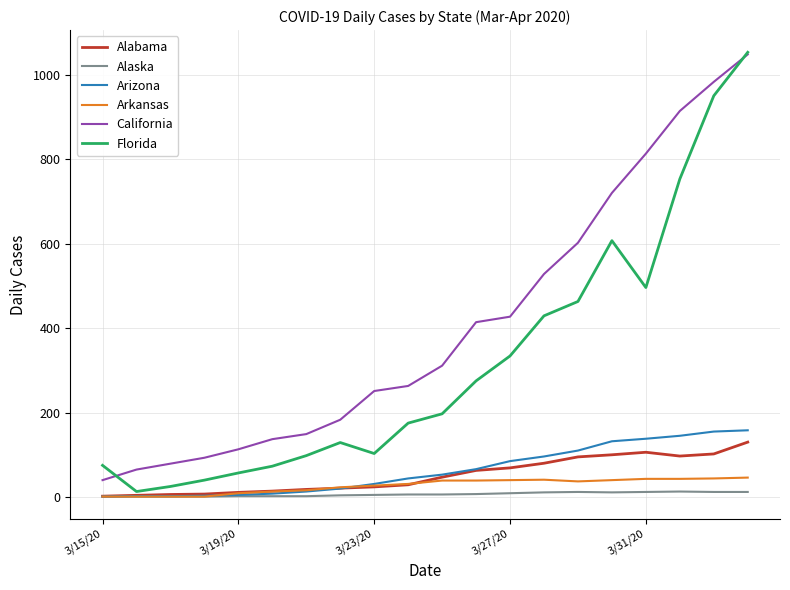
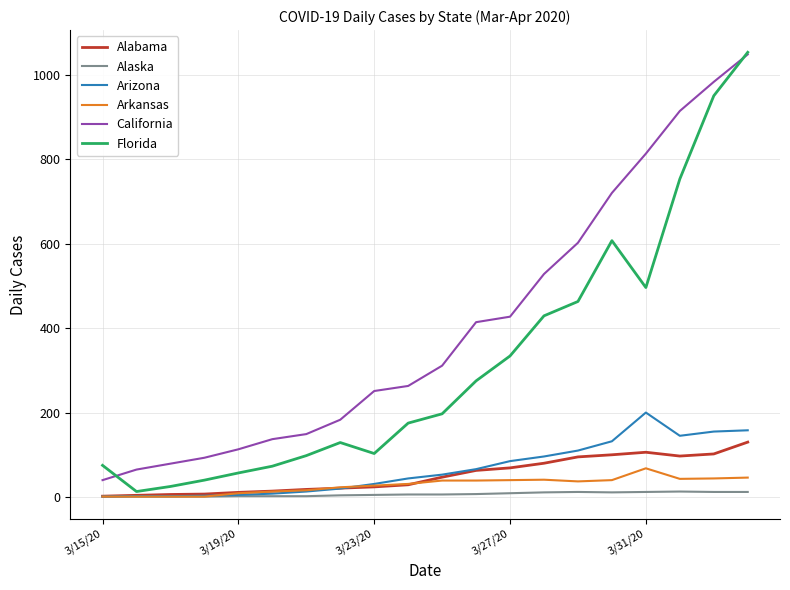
  {
    "Alabama": {
      "3/27/20": 70,
      "3/31/20": 110
    },
    "Alaska": {
      "3/23/20": 10,
      "3/27/20": 10,
      "3/31/20": 10
    },
    "Arizona": {
      "3/27/20": 90,
-     "3/31/20": 140
+     "3/31/20": 200
    },
    "Arkansas": {
      "3/27/20": 40,
-     "3/31/20": 40
+     "3/31/20": 70
    },
    "California": {
      "3/15/20": 40,
      "3/19/20": 110,
      "3/23/20": 250,
      "3/27/20": 430,
      "3/31/20": 810
    },
    "Florida": {
      "3/15/20": 80,
      "3/19/20": 60,
      "3/23/20": 100,
      "3/27/20": 330,
      "3/31/20": 500
    }
  }
